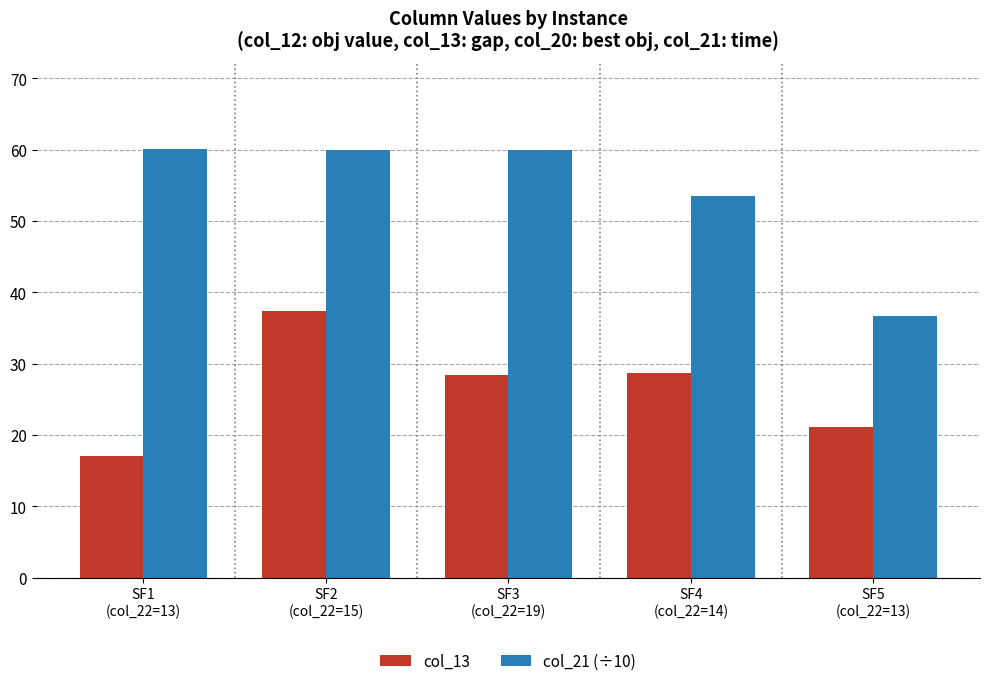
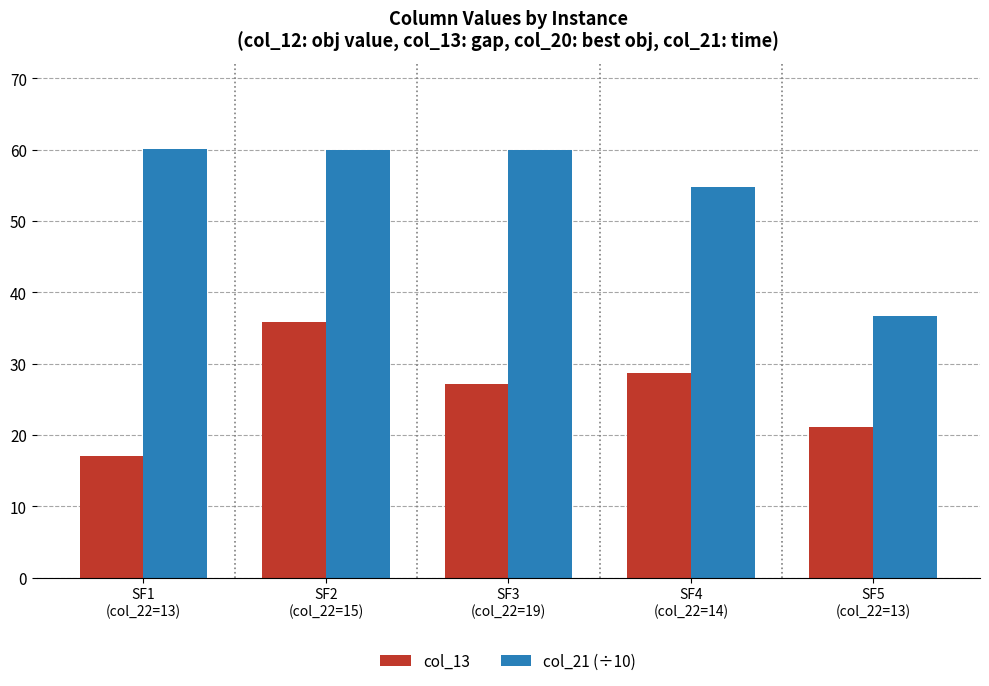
  {
    "col_13": {
      "SF1 (col_22=13)": 17,
-     "SF2 (col_22=15)": 37,
-     "SF3 (col_22=19)": 28,
+     "SF2 (col_22=15)": 36,
+     "SF3 (col_22=19)": 27,
      "SF4 (col_22=14)": 29,
      "SF5 (col_22=13)": 21
    },
    "col_21 (÷10)": {
      "SF1 (col_22=13)": 60,
      "SF2 (col_22=15)": 60,
      "SF3 (col_22=19)": 60,
-     "SF4 (col_22=14)": 53,
+     "SF4 (col_22=14)": 55,
      "SF5 (col_22=13)": 37
    }
  }
